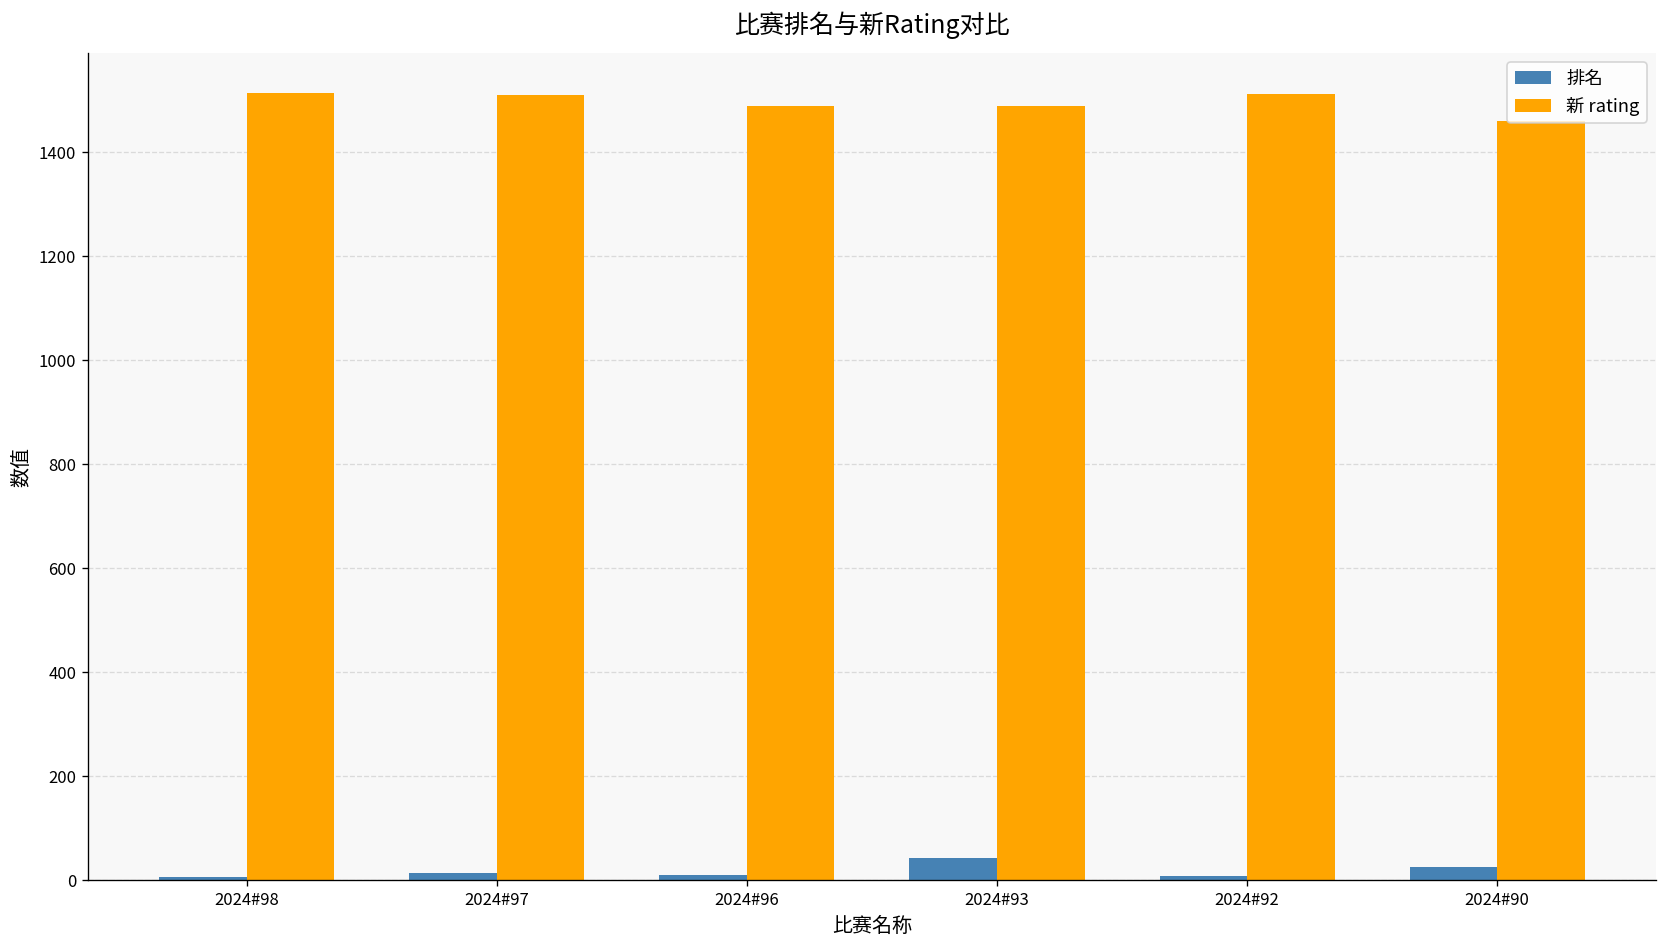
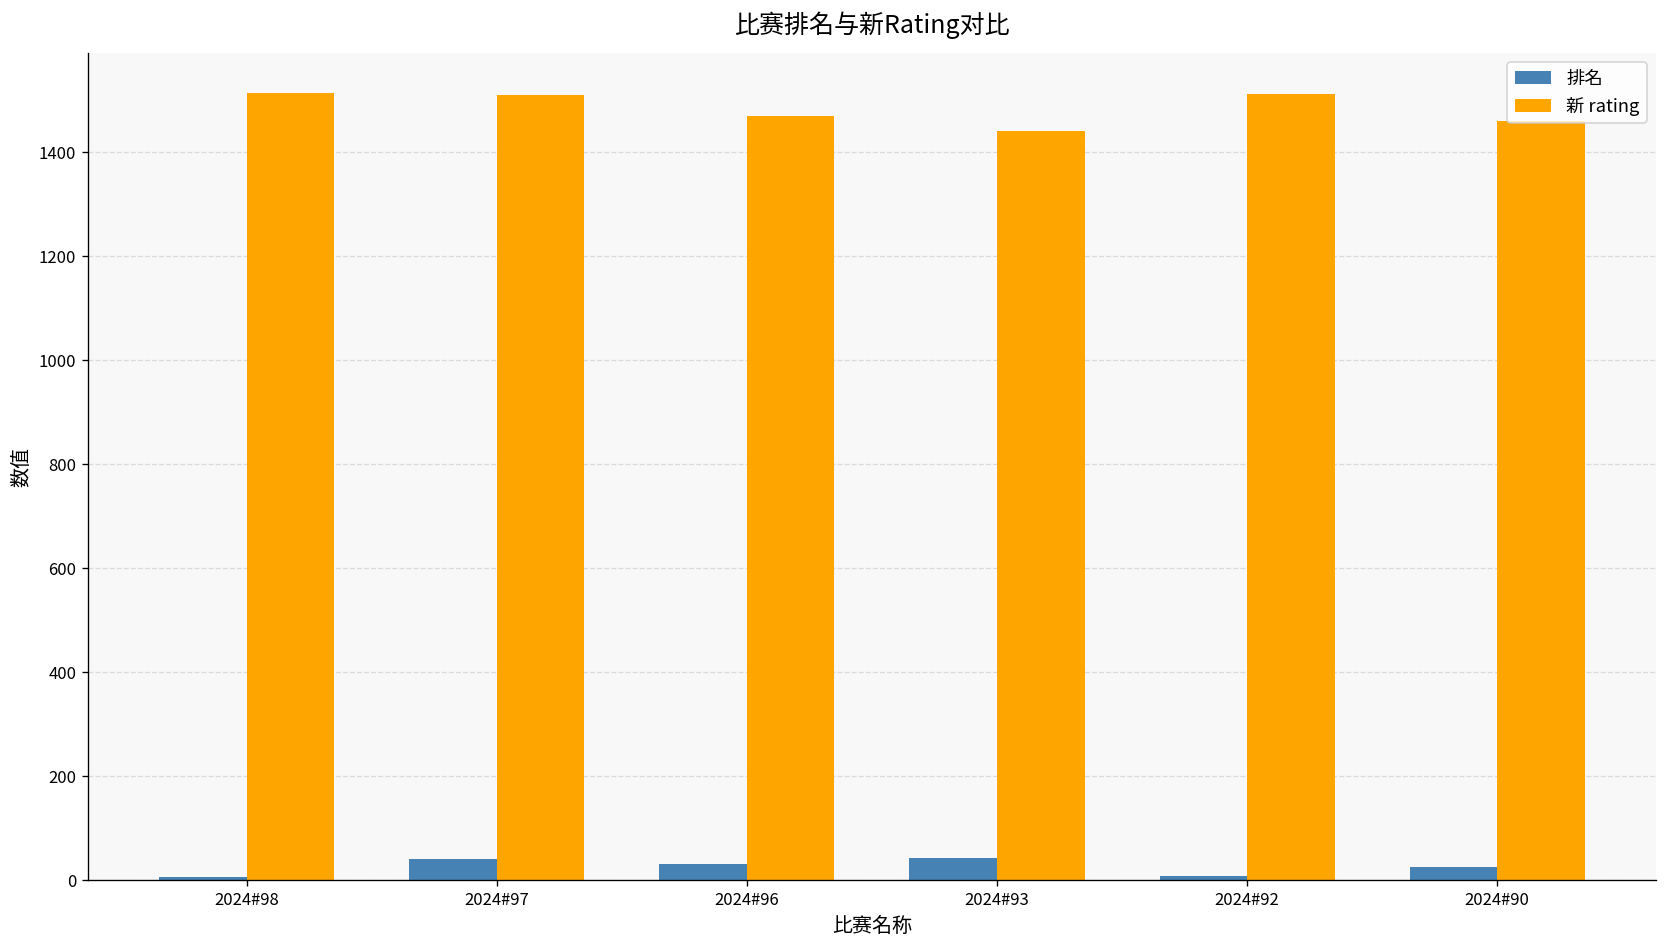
  {
    "排名": {
      "2024#98": 10,
-     "2024#97": 10,
-     "2024#96": 10,
+     "2024#97": 40,
+     "2024#96": 30,
      "2024#93": 40,
      "2024#92": 10,
      "2024#90": 30
    },
    "新 rating": {
      "2024#98": 1520,
      "2024#97": 1510,
-     "2024#96": 1490,
-     "2024#93": 1490,
+     "2024#96": 1470,
+     "2024#93": 1440,
      "2024#92": 1510
    }
  }
